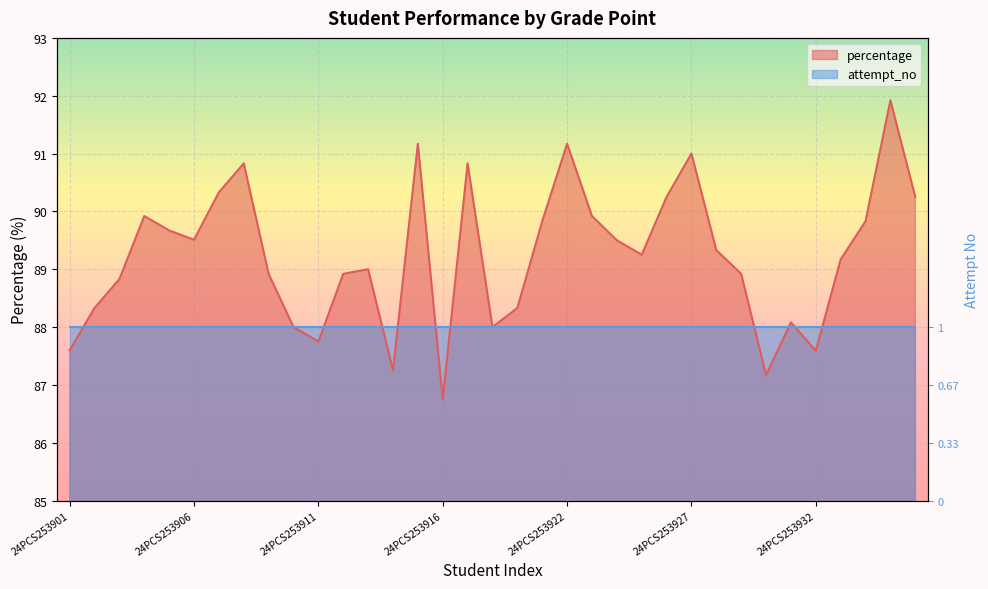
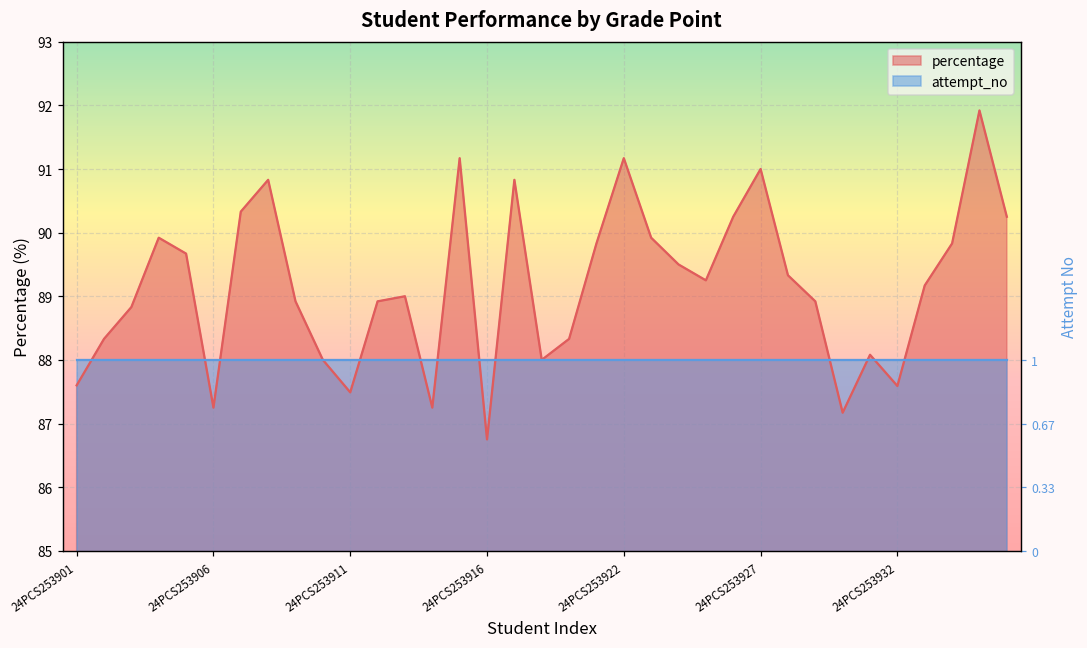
  {
    "percentage": {
      "24PCS253901": 87.6,
-     "24PCS253906": 89.5,
-     "24PCS253911": 87.8,
+     "24PCS253906": 87.3,
+     "24PCS253911": 87.5,
      "24PCS253916": 86.8,
      "24PCS253922": 91.2,
      "24PCS253927": 91.0,
      "24PCS253932": 87.6
    },
    "attempt_no": {
      "24PCS253901": 88.0,
      "24PCS253906": 88.0,
      "24PCS253911": 88.0,
      "24PCS253916": 88.0,
      "24PCS253922": 88.0,
      "24PCS253927": 88.0,
      "24PCS253932": 88.0
    }
  }
